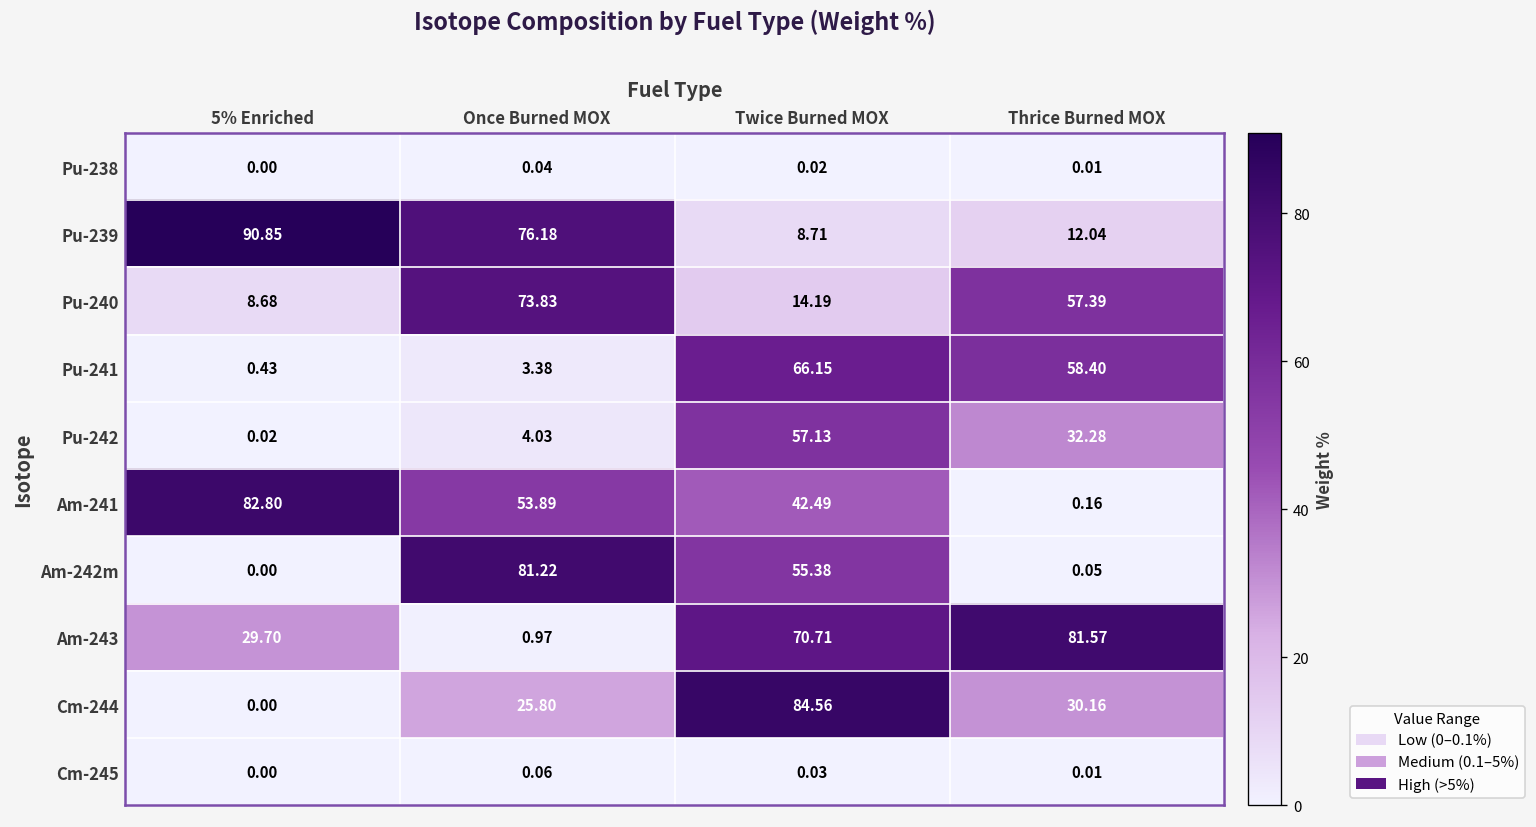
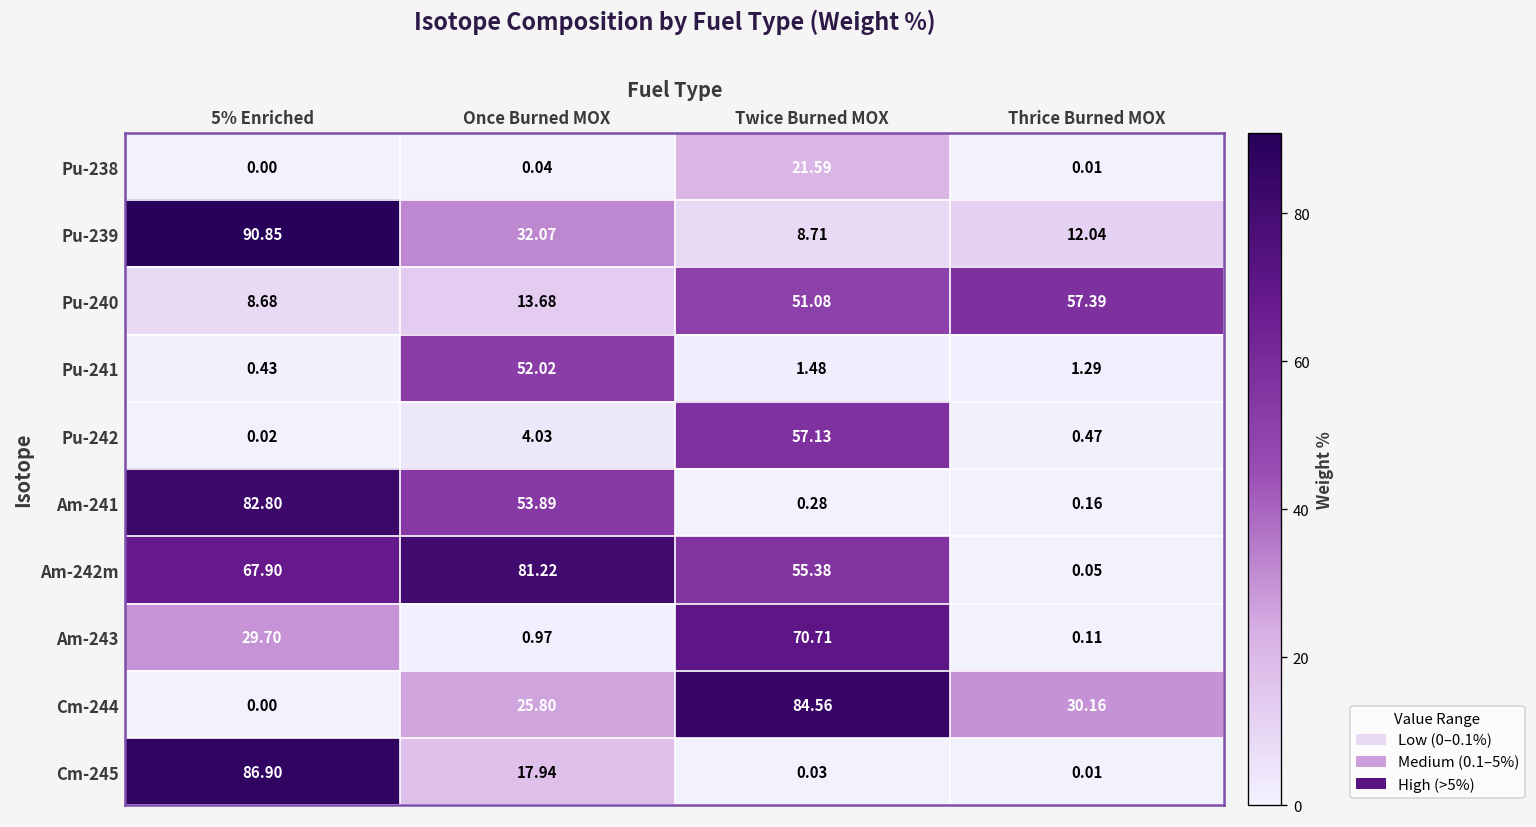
  {
    "Pu-238": {
      "5% Enriched": 0.00,
      "Once Burned MOX": 0.04,
-     "Twice Burned MOX": 0.02,
+     "Twice Burned MOX": 21.59,
      "Thrice Burned MOX": 0.01
    },
    "Pu-239": {
      "5% Enriched": 90.85,
-     "Once Burned MOX": 76.18,
+     "Once Burned MOX": 32.07,
      "Twice Burned MOX": 8.71,
      "Thrice Burned MOX": 12.04
    },
    "Pu-240": {
      "5% Enriched": 8.68,
-     "Once Burned MOX": 73.83,
-     "Twice Burned MOX": 14.19,
+     "Once Burned MOX": 13.68,
+     "Twice Burned MOX": 51.08,
      "Thrice Burned MOX": 57.39
    },
    "Pu-241": {
      "5% Enriched": 0.43,
-     "Once Burned MOX": 3.38,
-     "Twice Burned MOX": 66.15,
-     "Thrice Burned MOX": 58.40
+     "Once Burned MOX": 52.02,
+     "Twice Burned MOX": 1.48,
+     "Thrice Burned MOX": 1.29
    },
    "Pu-242": {
      "5% Enriched": 0.02,
      "Once Burned MOX": 4.03,
      "Twice Burned MOX": 57.13,
-     "Thrice Burned MOX": 32.28
+     "Thrice Burned MOX": 0.47
    },
    "Am-241": {
      "5% Enriched": 82.80,
      "Once Burned MOX": 53.89,
-     "Twice Burned MOX": 42.49,
+     "Twice Burned MOX": 0.28,
      "Thrice Burned MOX": 0.16
    },
    "Am-242m": {
-     "5% Enriched": 0.00,
+     "5% Enriched": 67.90,
      "Once Burned MOX": 81.22,
      "Twice Burned MOX": 55.38,
      "Thrice Burned MOX": 0.05
    },
    "Am-243": {
      "5% Enriched": 29.70,
      "Once Burned MOX": 0.97,
      "Twice Burned MOX": 70.71,
-     "Thrice Burned MOX": 81.57
+     "Thrice Burned MOX": 0.11
    },
    "Cm-244": {
      "5% Enriched": 0.00,
      "Once Burned MOX": 25.80,
      "Twice Burned MOX": 84.56,
      "Thrice Burned MOX": 30.16
    },
    "Cm-245": {
-     "5% Enriched": 0.00,
-     "Once Burned MOX": 0.06,
+     "5% Enriched": 86.90,
+     "Once Burned MOX": 17.94,
      "Twice Burned MOX": 0.03,
      "Thrice Burned MOX": 0.01
    }
  }
